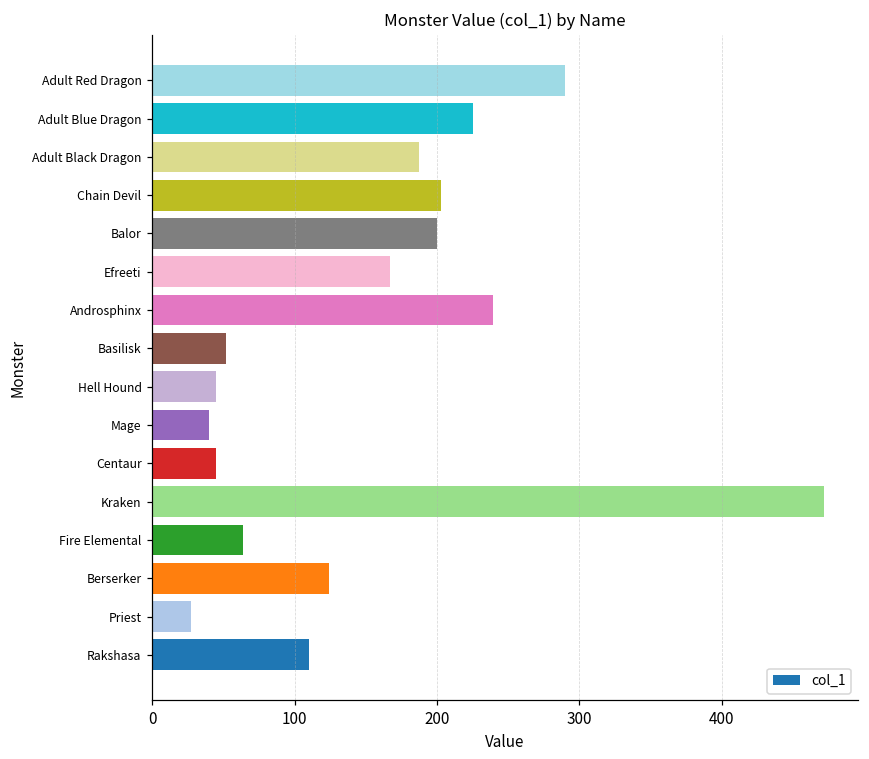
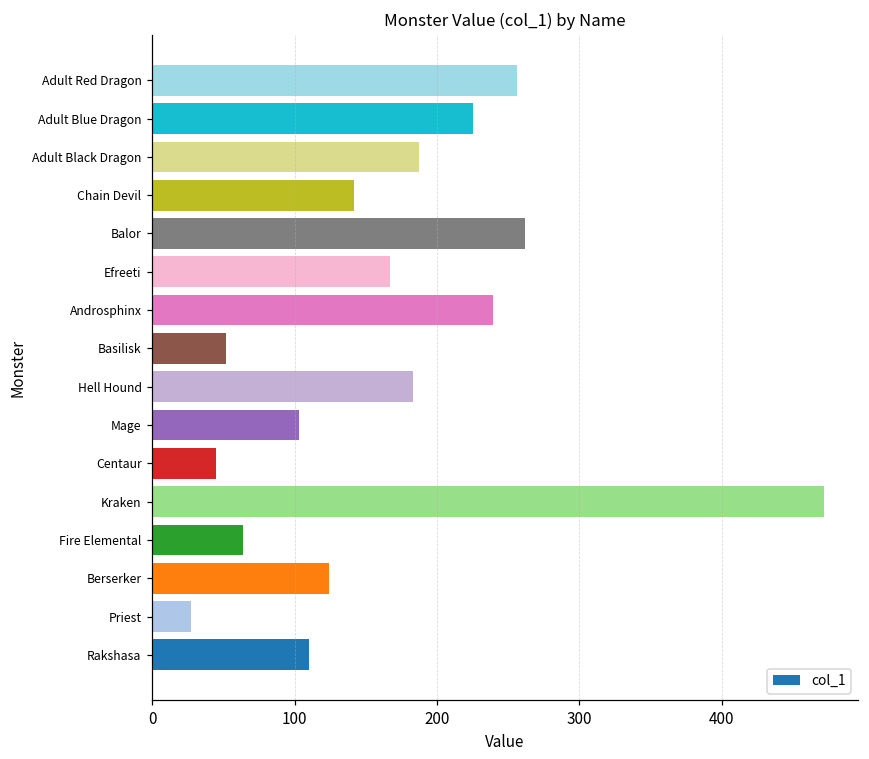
  {
-   "Adult Red Dragon": 290,
+   "Adult Red Dragon": 256,
    "Adult Blue Dragon": 225,
    "Adult Black Dragon": 187,
-   "Chain Devil": 203,
-   "Balor": 200,
+   "Chain Devil": 142,
+   "Balor": 262,
    "Efreeti": 167,
    "Androsphinx": 239,
    "Basilisk": 52,
-   "Hell Hound": 45,
-   "Mage": 40,
+   "Hell Hound": 183,
+   "Mage": 103,
    "Centaur": 45,
    "Kraken": 472,
    "Fire Elemental": 64,
    "Berserker": 124,
    "Priest": 27,
    "Rakshasa": 110
  }
